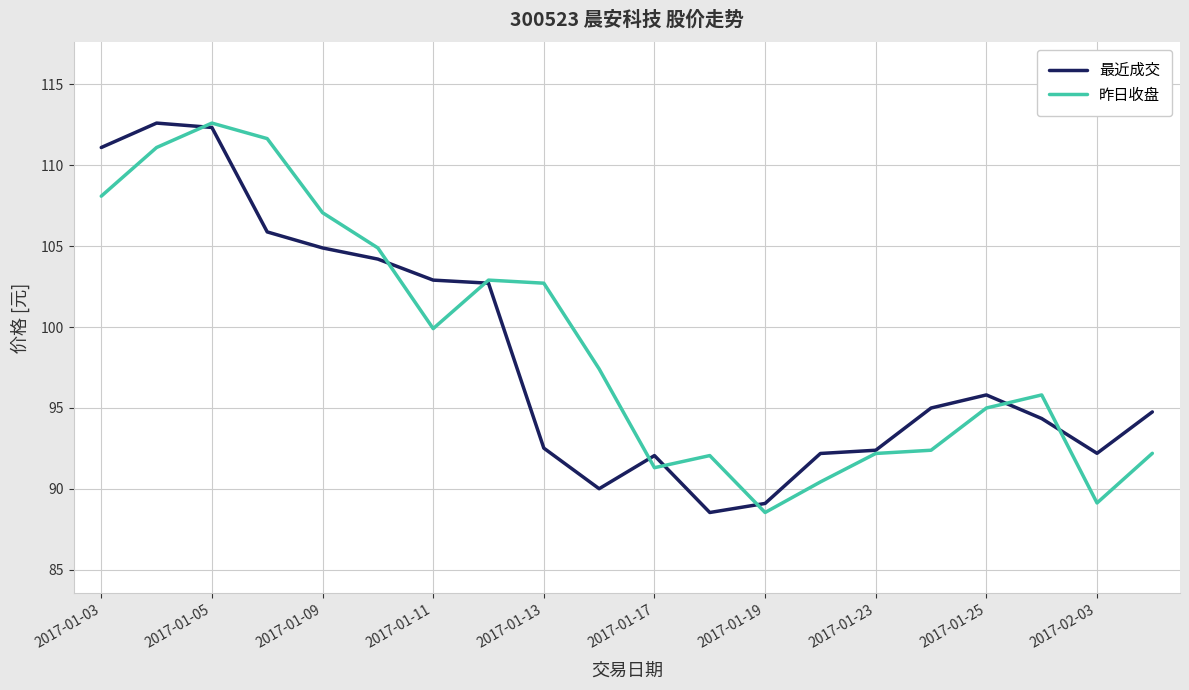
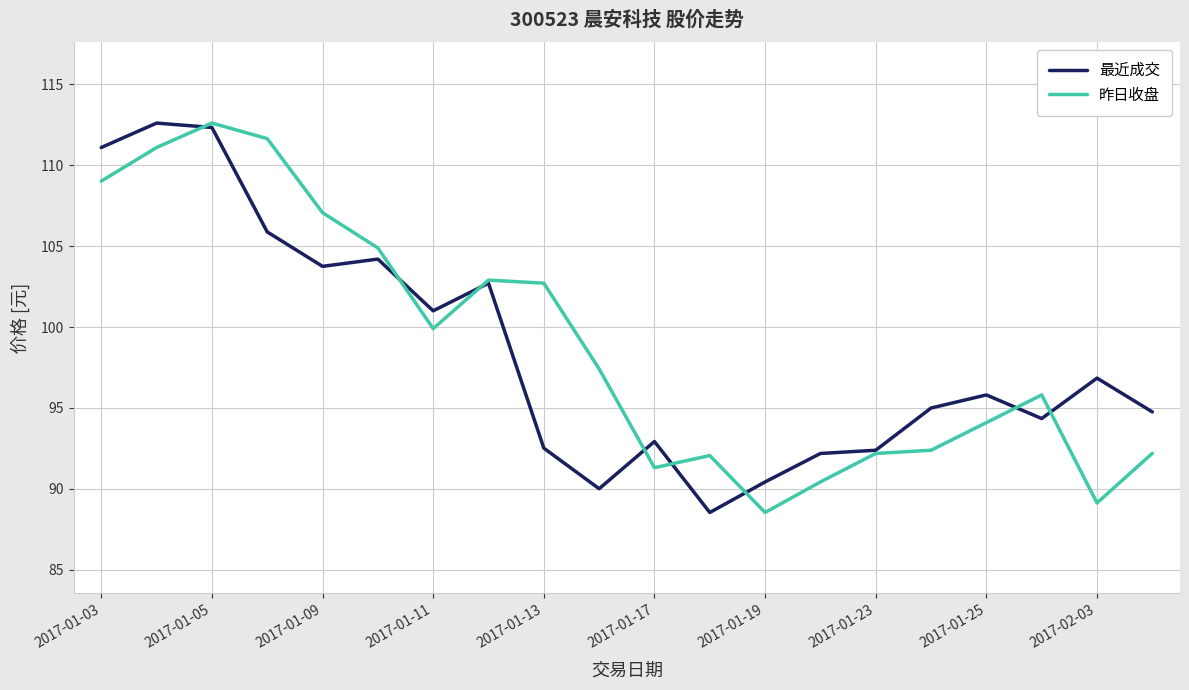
  {
    "最近成交": {
      "2017-01-03": 111.1,
      "2017-01-05": 112.3,
-     "2017-01-09": 104.9,
-     "2017-01-11": 102.9,
+     "2017-01-09": 103.8,
+     "2017-01-11": 101.0,
      "2017-01-13": 92.5,
-     "2017-01-17": 92.1,
-     "2017-01-19": 89.1,
+     "2017-01-17": 92.9,
+     "2017-01-19": 90.4,
      "2017-01-23": 92.4,
      "2017-01-25": 95.8,
-     "2017-02-03": 92.2
+     "2017-02-03": 96.8
    },
    "昨日收盘": {
-     "2017-01-03": 108.1,
+     "2017-01-03": 109.0,
      "2017-01-05": 112.6,
      "2017-01-09": 107.1,
      "2017-01-11": 99.9,
      "2017-01-13": 102.7,
      "2017-01-17": 91.3,
      "2017-01-19": 88.5,
      "2017-01-23": 92.2,
-     "2017-01-25": 95.0,
+     "2017-01-25": 94.1,
      "2017-02-03": 89.1
    }
  }
